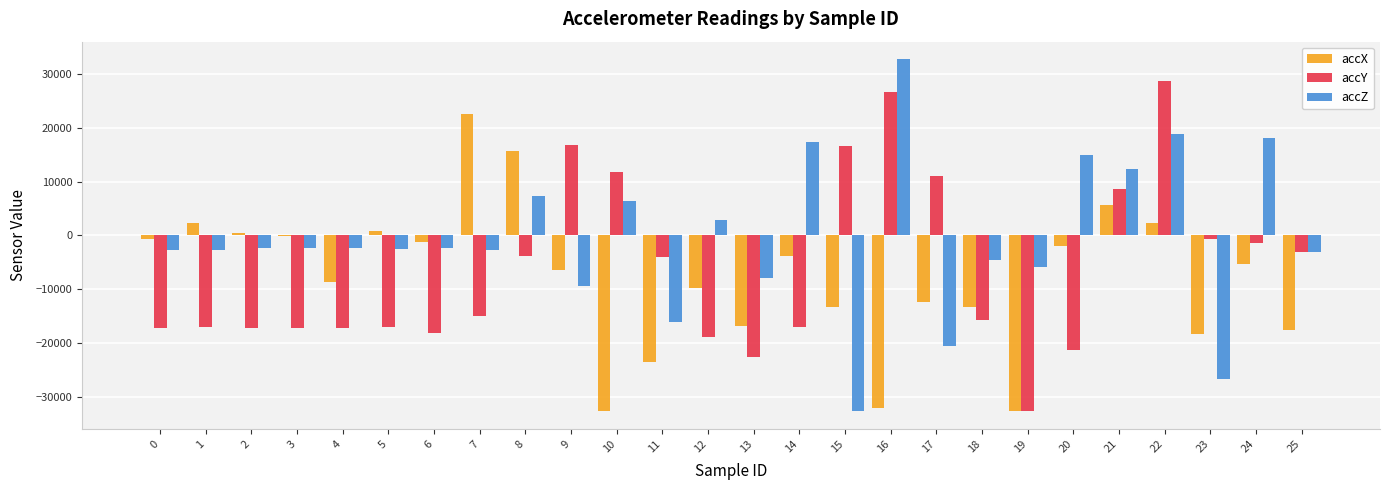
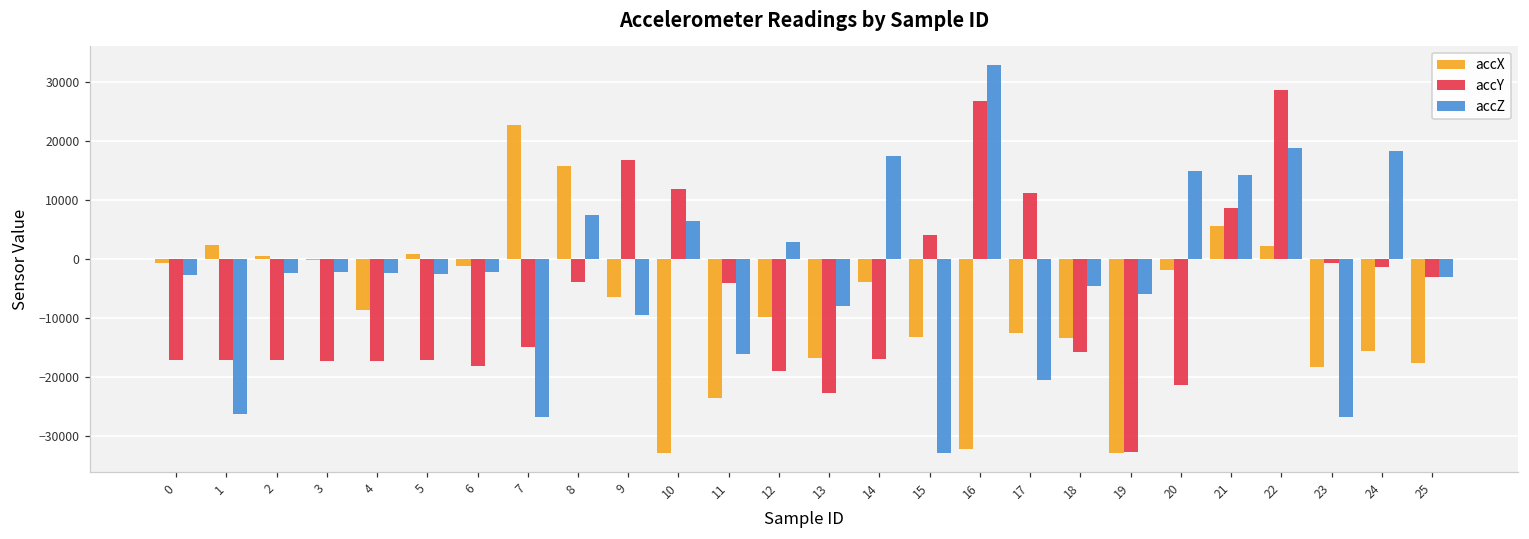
  {
    "accX": {
      "0": -1000,
      "1": 2000,
      "4": -9000,
      "5": 1000,
      "6": -1000,
      "7": 23000,
      "8": 16000,
      "9": -6000,
      "10": -33000,
      "11": -24000,
      "12": -10000,
      "13": -17000,
      "14": -4000,
      "15": -13000,
      "16": -32000,
      "17": -12000,
      "18": -13000,
      "19": -33000,
      "20": -2000,
      "21": 6000,
      "22": 2000,
      "23": -18000,
-     "24": -5000,
+     "24": -16000,
      "25": -18000
    },
    "accY": {
      "0": -17000,
      "1": -17000,
      "2": -17000,
      "3": -17000,
      "4": -17000,
      "5": -17000,
      "6": -18000,
      "7": -15000,
      "8": -4000,
      "9": 17000,
      "10": 12000,
      "11": -4000,
      "12": -19000,
      "13": -23000,
      "14": -17000,
-     "15": 17000,
+     "15": 4000,
      "16": 27000,
      "17": 11000,
      "18": -16000,
      "19": -33000,
      "20": -21000,
      "21": 9000,
      "22": 29000,
      "23": -1000,
      "24": -1000,
      "25": -3000
    },
    "accZ": {
      "0": -3000,
-     "1": -3000,
+     "1": -26000,
      "2": -2000,
      "3": -2000,
      "4": -2000,
      "5": -3000,
      "6": -2000,
-     "7": -3000,
+     "7": -27000,
      "8": 7000,
      "9": -9000,
      "10": 6000,
      "11": -16000,
      "12": 3000,
      "13": -8000,
      "14": 17000,
      "15": -33000,
      "16": 33000,
      "17": -21000,
      "18": -5000,
      "19": -6000,
      "20": 15000,
-     "21": 12000,
+     "21": 14000,
      "22": 19000,
      "23": -27000,
      "24": 18000,
      "25": -3000
    }
  }
